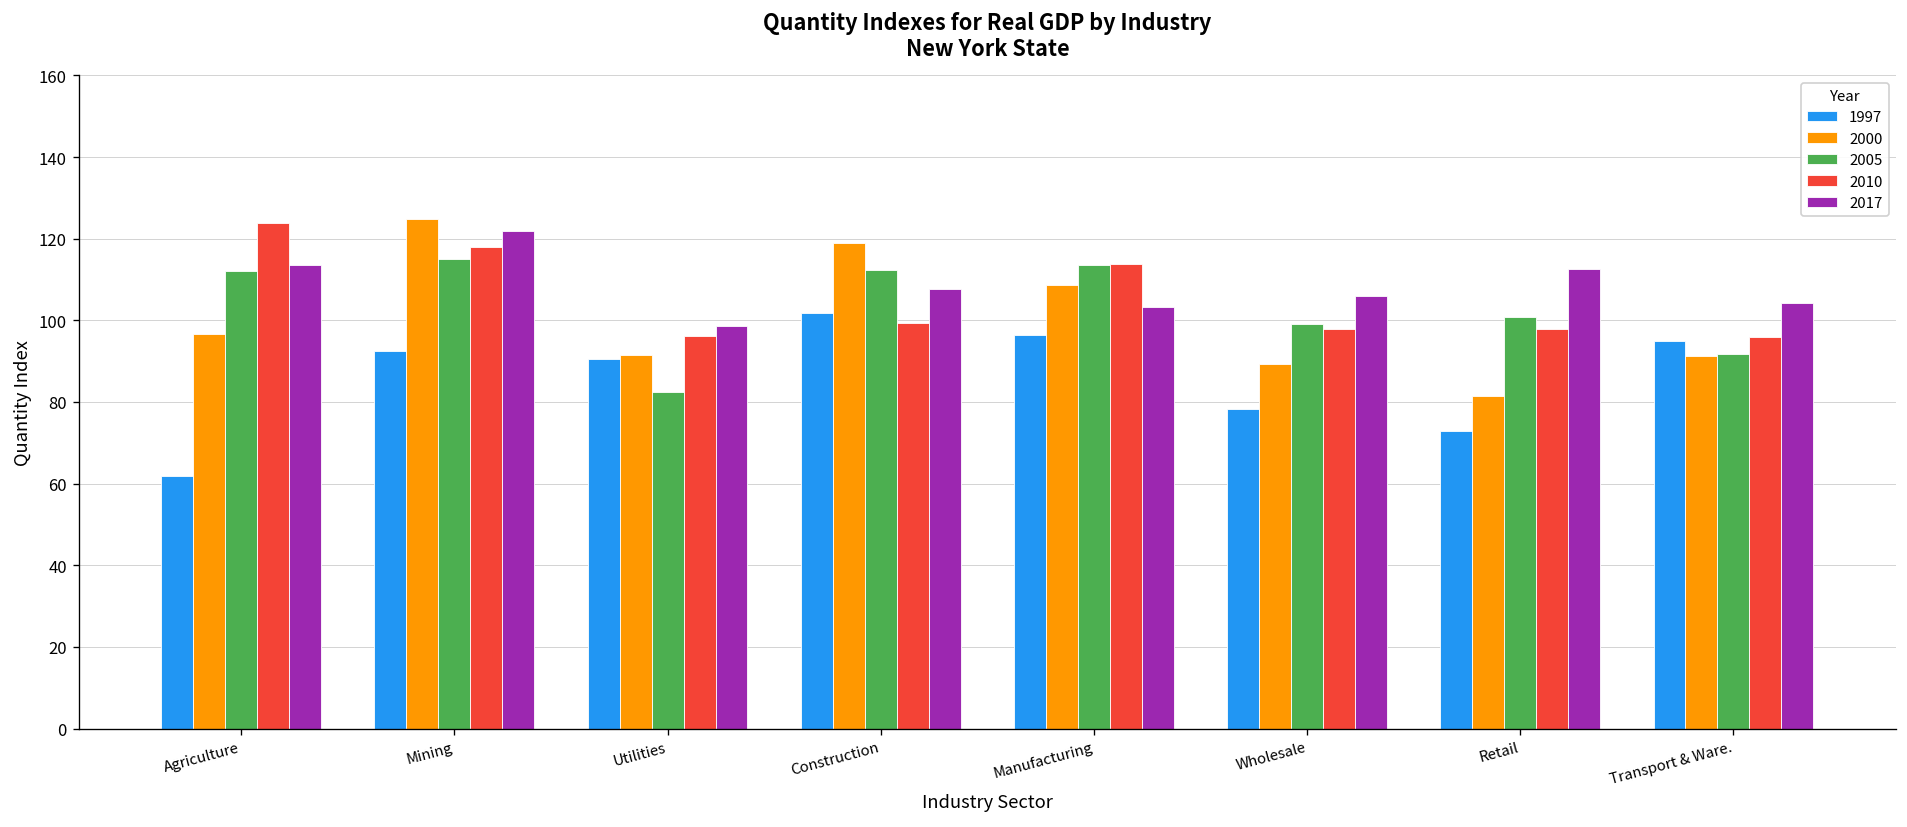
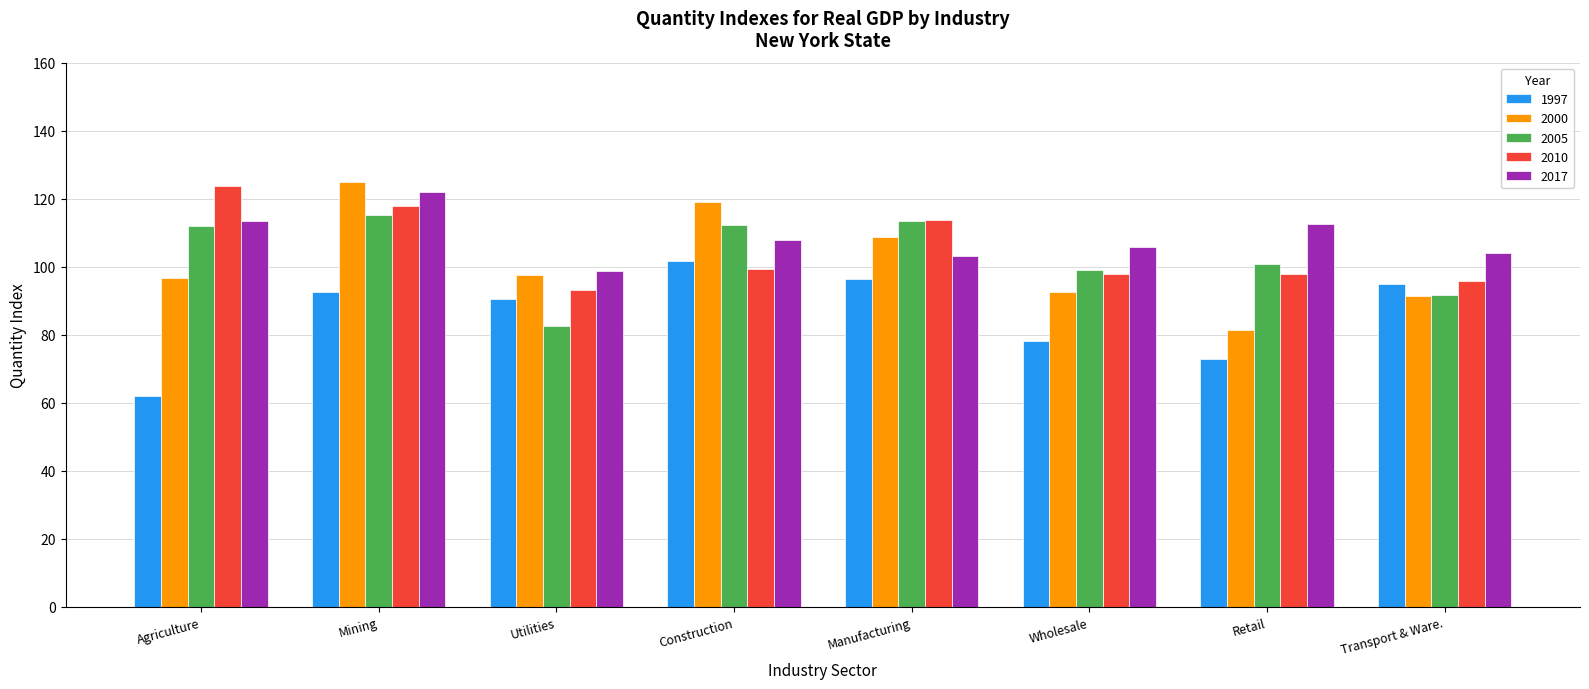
  {
    "1997": {
      "Agriculture": 62,
      "Mining": 93,
      "Utilities": 91,
      "Construction": 102,
      "Manufacturing": 96,
      "Wholesale": 78,
      "Retail": 73,
      "Transport & Ware.": 95
    },
    "2000": {
      "Agriculture": 97,
      "Mining": 125,
-     "Utilities": 91,
+     "Utilities": 97,
      "Construction": 119,
      "Manufacturing": 109,
-     "Wholesale": 89,
+     "Wholesale": 93,
      "Retail": 81,
      "Transport & Ware.": 91
    },
    "2005": {
      "Agriculture": 112,
      "Mining": 115,
      "Utilities": 83,
      "Construction": 112,
      "Manufacturing": 114,
      "Wholesale": 99,
      "Retail": 101,
      "Transport & Ware.": 92
    },
    "2010": {
      "Agriculture": 124,
      "Mining": 118,
-     "Utilities": 96,
+     "Utilities": 93,
      "Construction": 99,
      "Manufacturing": 114,
      "Wholesale": 98,
      "Retail": 98,
      "Transport & Ware.": 96
    },
    "2017": {
      "Agriculture": 113,
      "Mining": 122,
      "Utilities": 99,
      "Construction": 108,
      "Manufacturing": 103,
      "Wholesale": 106,
      "Retail": 113,
      "Transport & Ware.": 104
    }
  }
